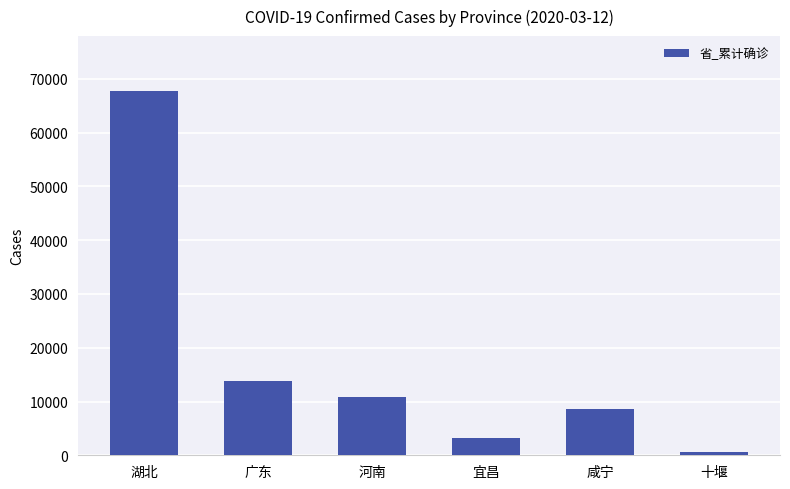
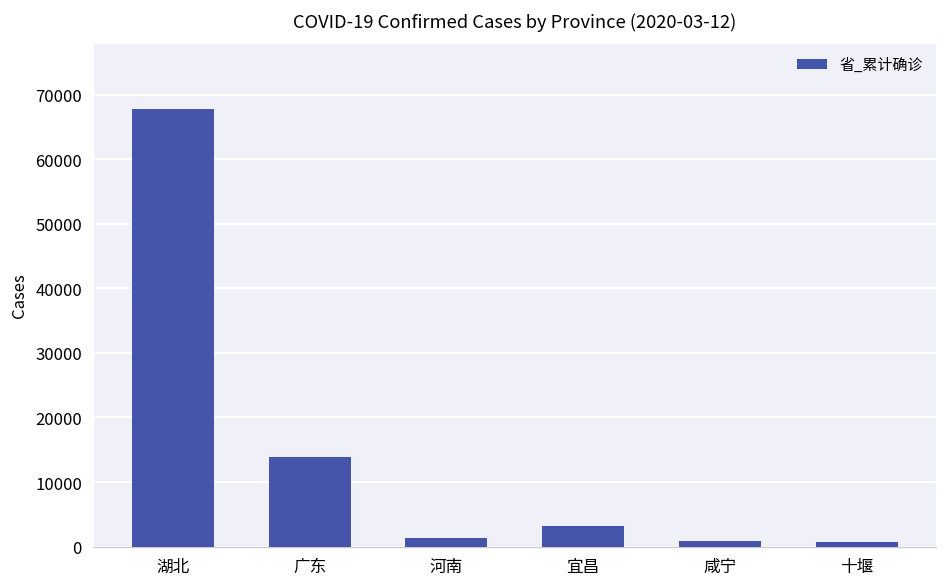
  {
    "湖北": 68000,
    "广东": 14000,
-   "河南": 11000,
+   "河南": 1000,
    "宜昌": 3000,
-   "咸宁": 9000,
+   "咸宁": 1000,
    "十堰": 1000
  }
